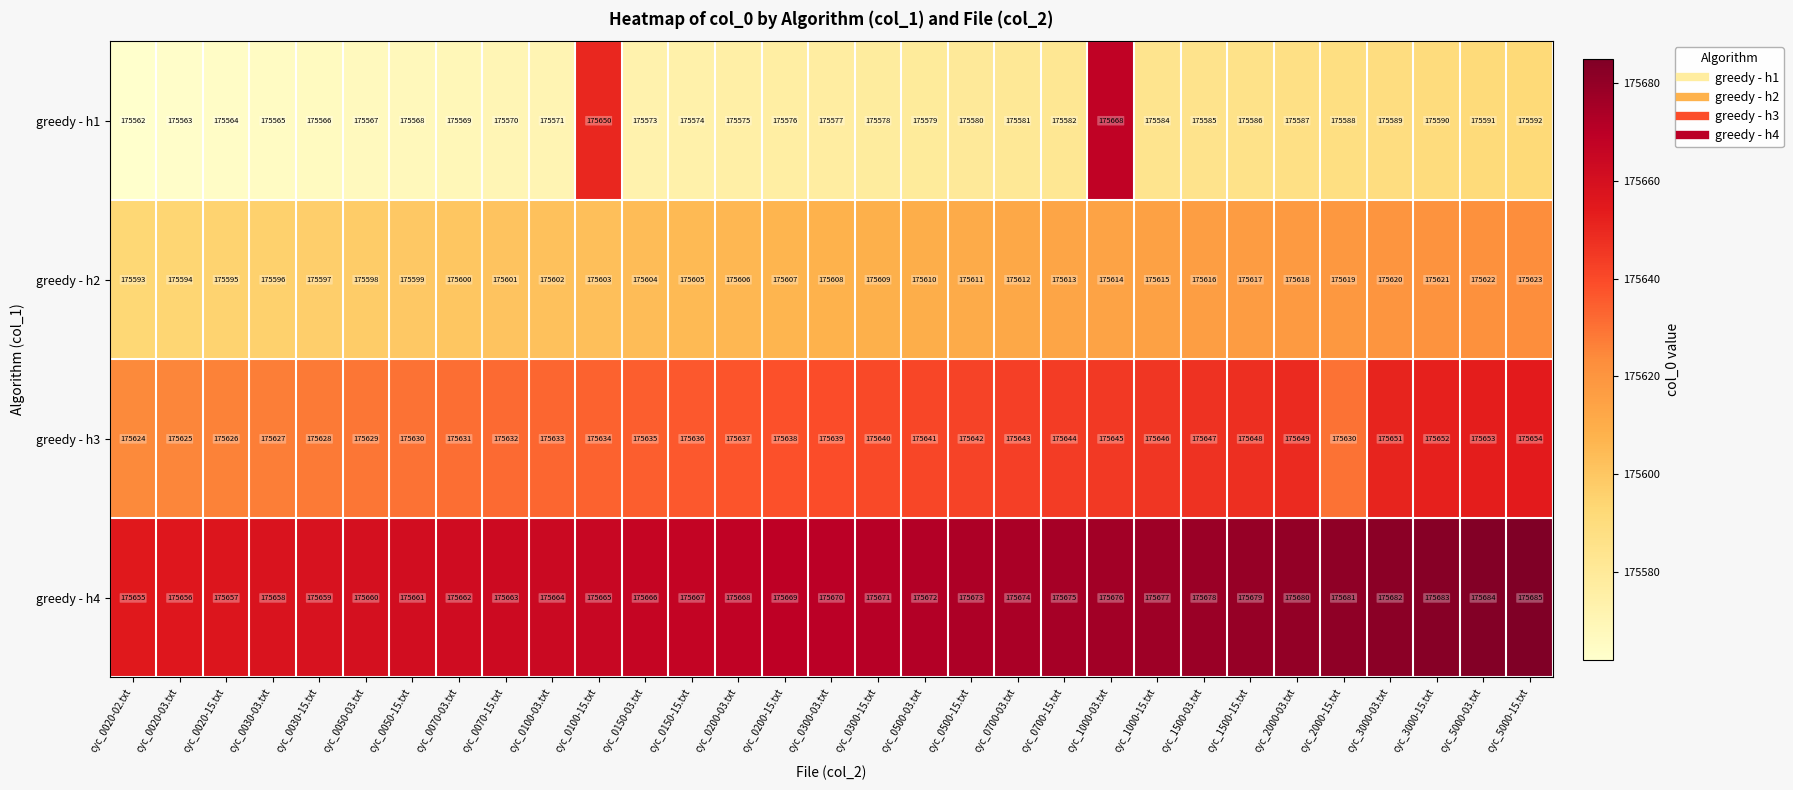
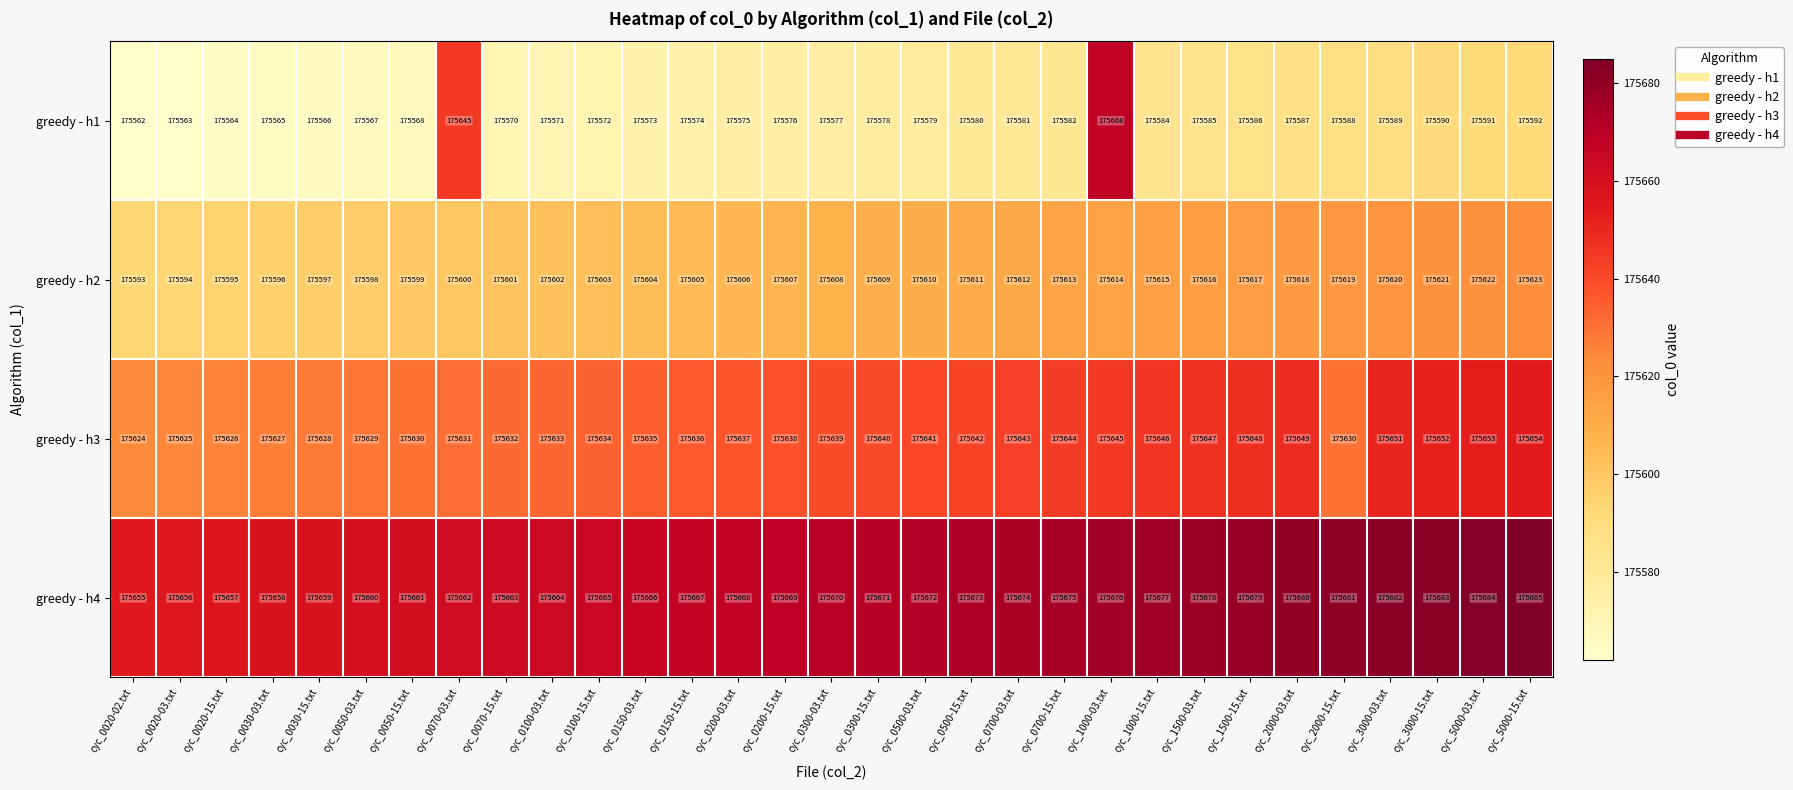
  {
    "greedy - h1": {
-     "cyc_0070-03.txt": 175569,
-     "cyc_0100-15.txt": 175650
+     "cyc_0070-03.txt": 175645,
+     "cyc_0100-15.txt": 175572
    }
  }
